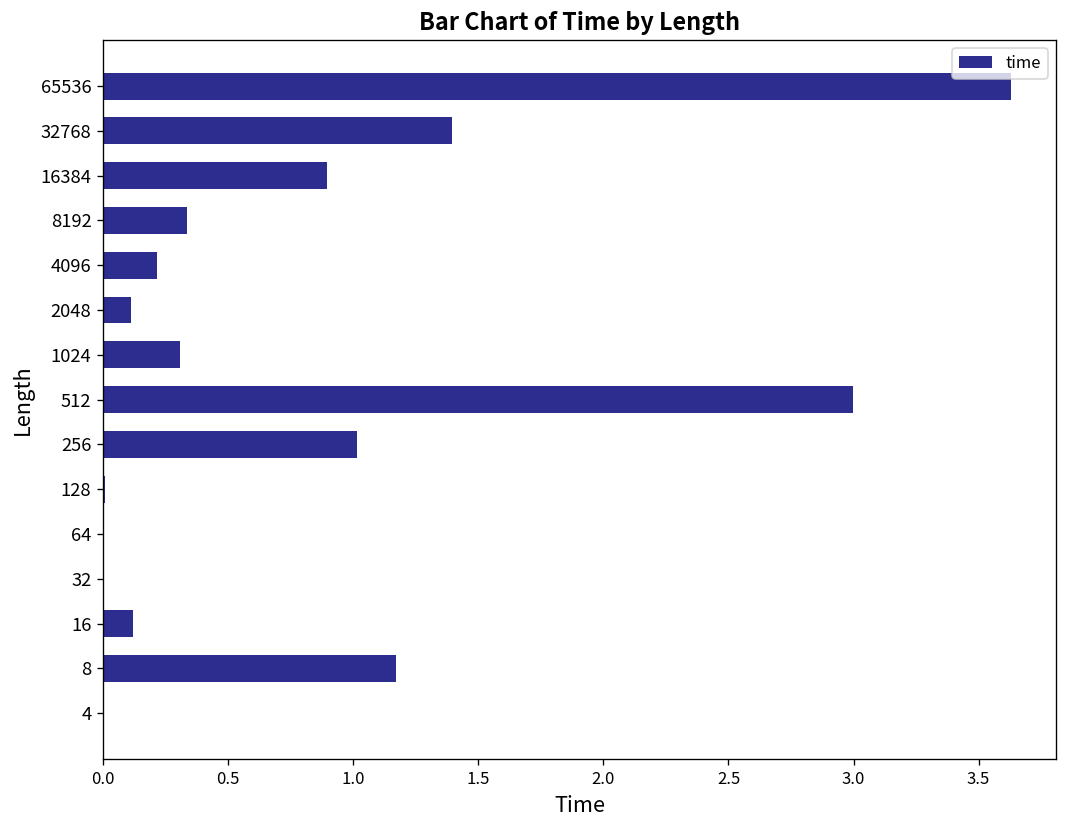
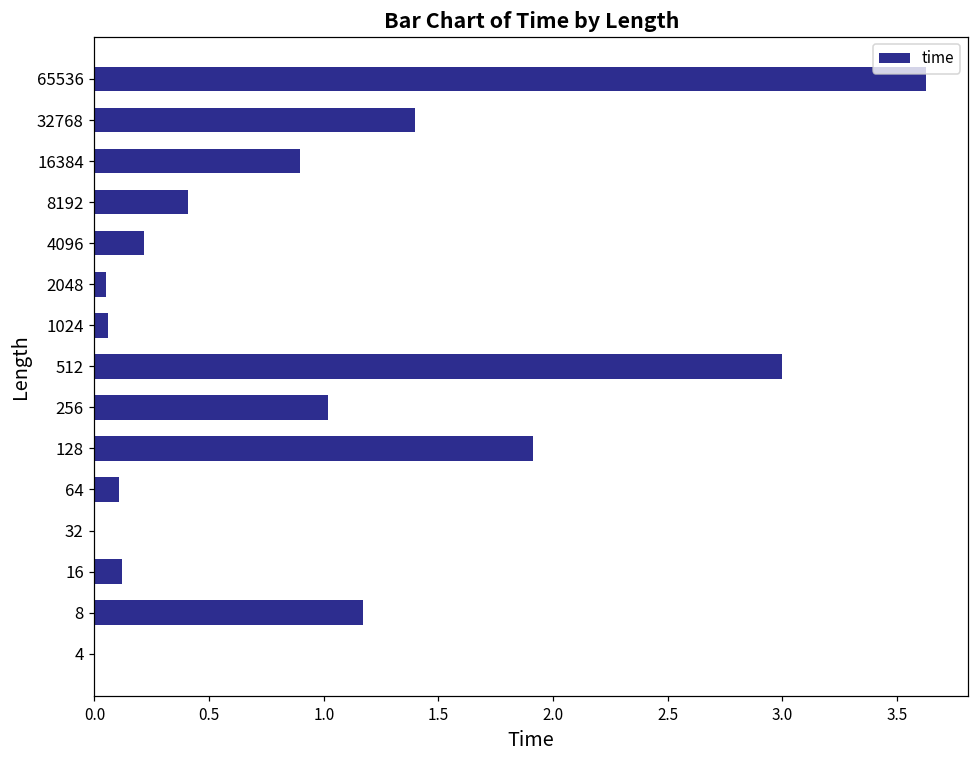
  {
    "65536": 3.63,
    "32768": 1.40,
    "16384": 0.90,
-   "8192": 0.33,
+   "8192": 0.41,
    "4096": 0.21,
-   "2048": 0.11,
-   "1024": 0.31,
+   "2048": 0.05,
+   "1024": 0.06,
    "512": 3.00,
    "256": 1.02,
-   "128": 0.01,
-   "64": 0.01,
+   "128": 1.91,
+   "64": 0.11,
    "16": 0.12,
    "8": 1.17
  }
